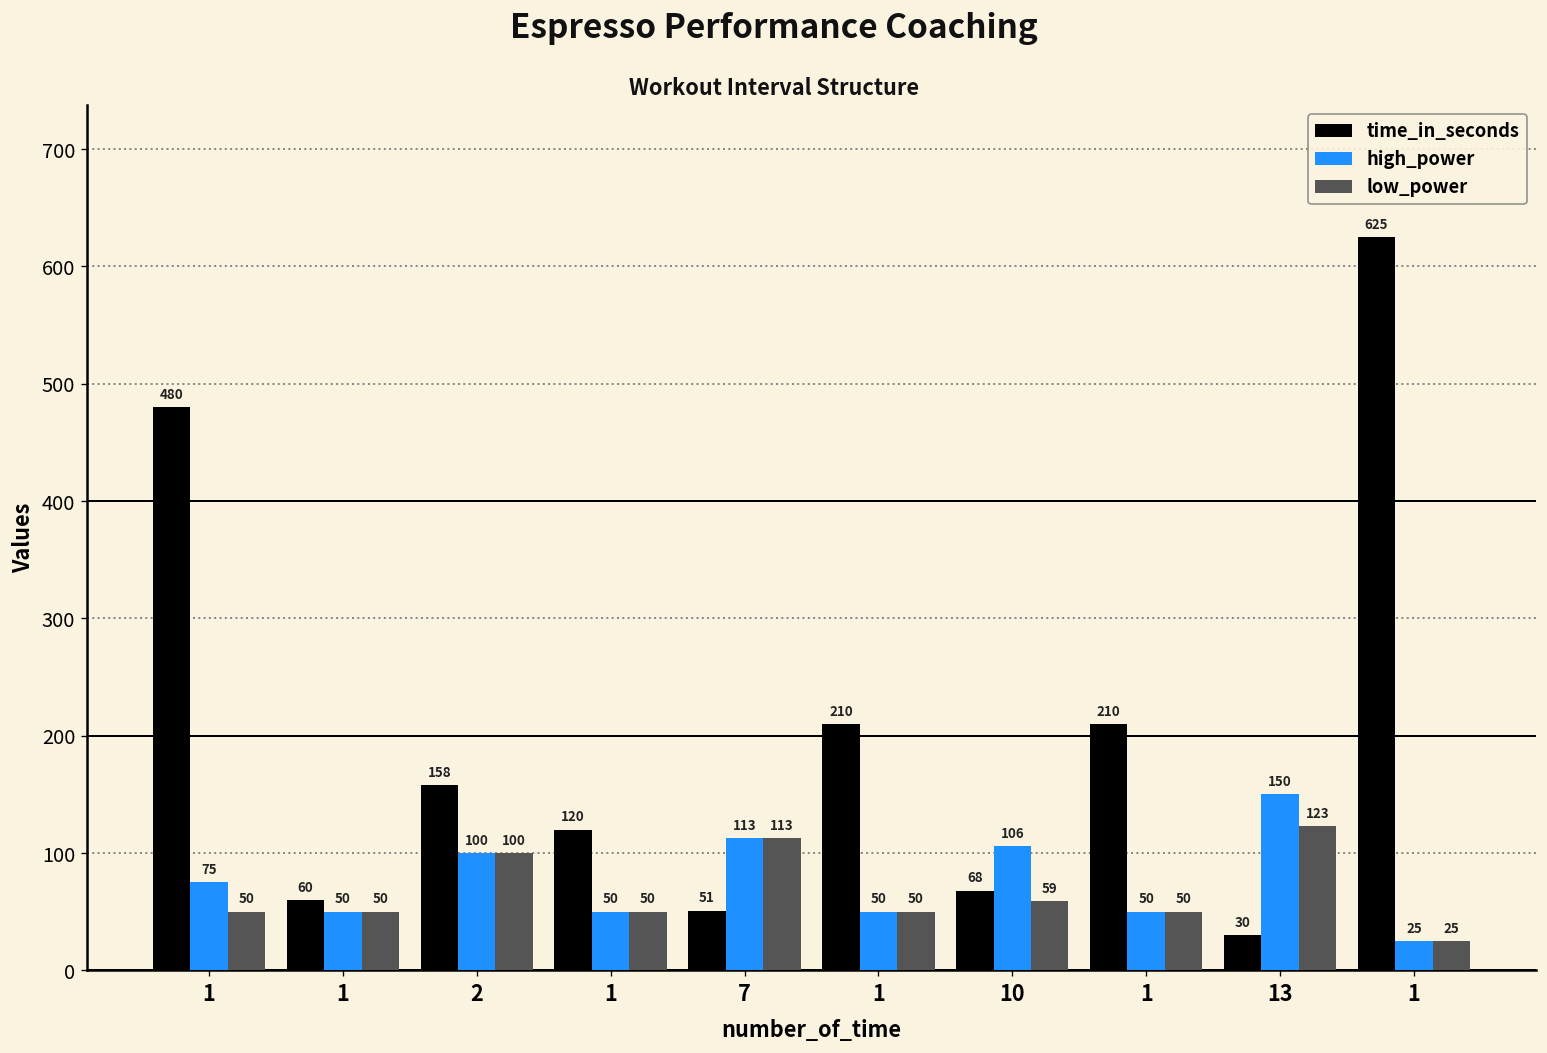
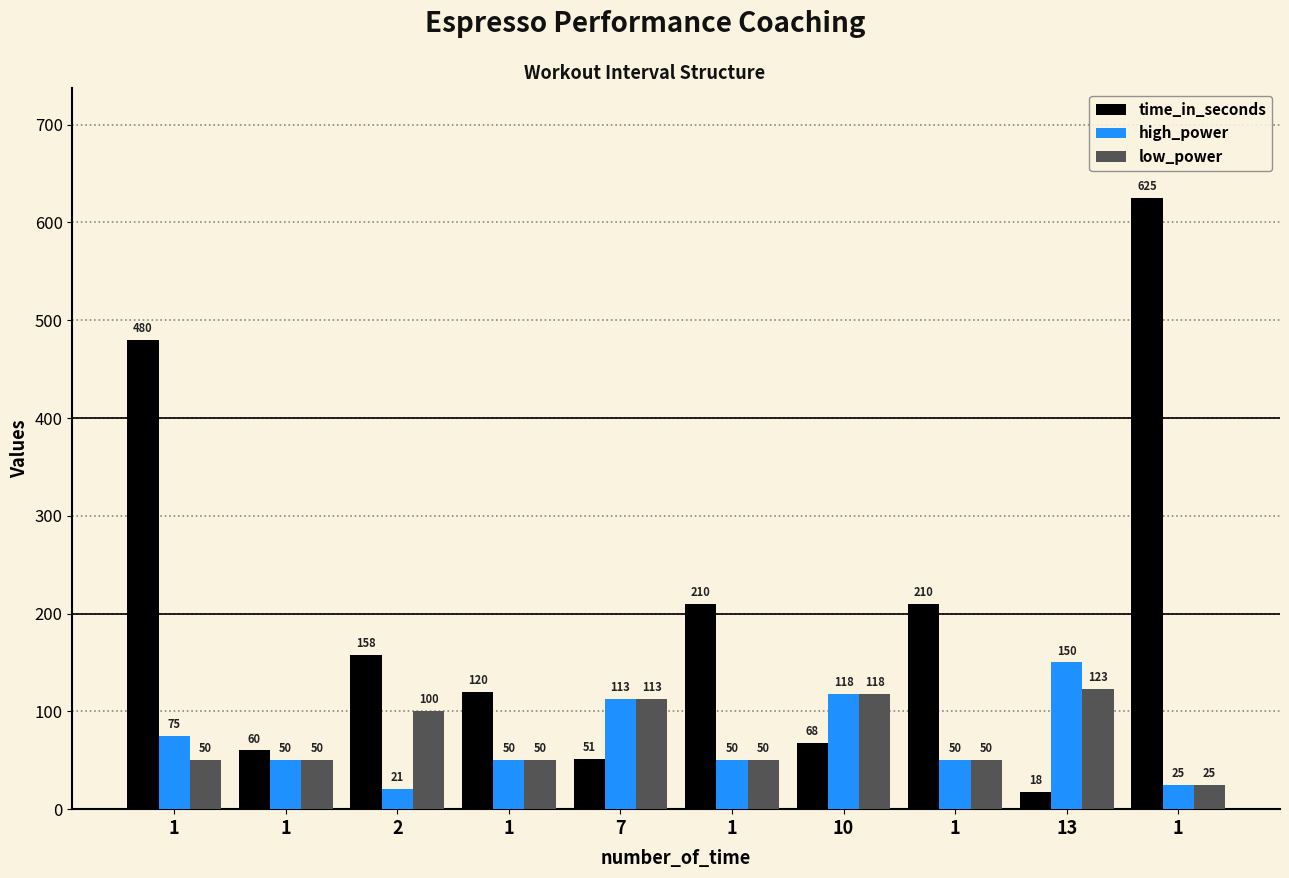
  {
    "time_in_seconds": {
      "2": 158,
      "7": 51,
      "10": 68,
-     "13": 30
+     "13": 18
    },
    "high_power": {
-     "2": 100,
+     "2": 21,
      "7": 113,
-     "10": 106,
+     "10": 118,
      "13": 150
    },
    "low_power": {
      "2": 100,
      "7": 113,
-     "10": 59,
+     "10": 118,
      "13": 123
    }
  }
